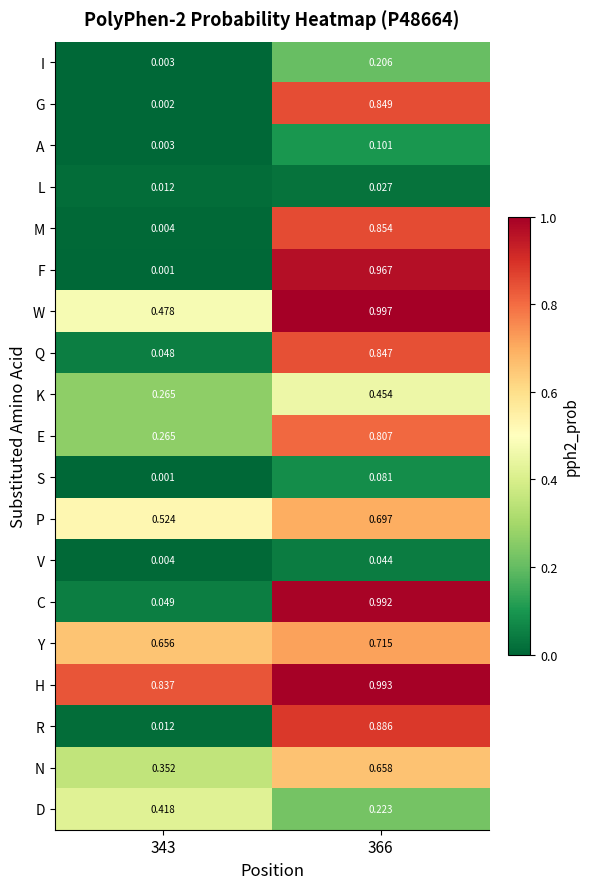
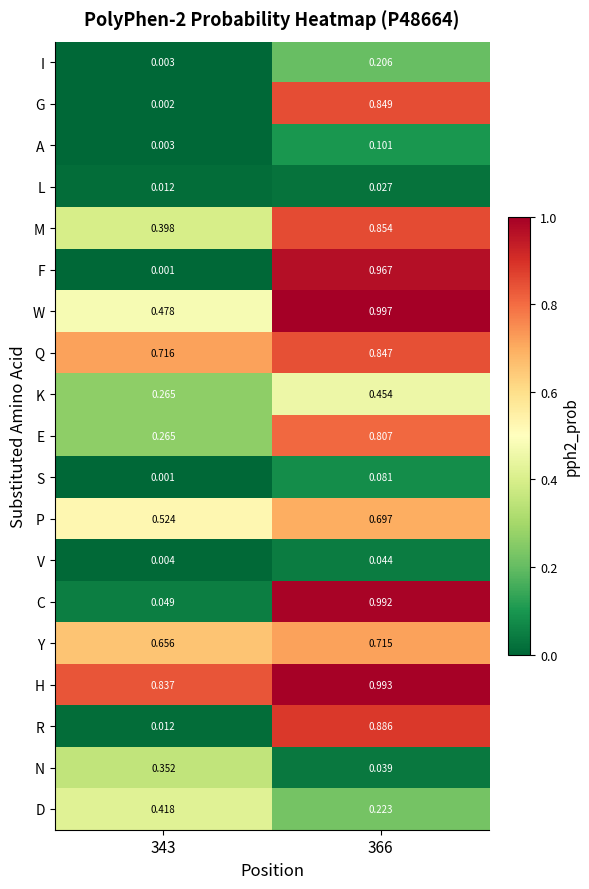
  {
    "I": {
      "343": 0.003,
      "366": 0.206
    },
    "G": {
      "343": 0.002,
      "366": 0.849
    },
    "A": {
      "343": 0.003,
      "366": 0.101
    },
    "L": {
      "343": 0.012,
      "366": 0.027
    },
    "M": {
-     "343": 0.004,
+     "343": 0.398,
      "366": 0.854
    },
    "F": {
      "343": 0.001,
      "366": 0.967
    },
    "W": {
      "343": 0.478,
      "366": 0.997
    },
    "Q": {
-     "343": 0.048,
+     "343": 0.716,
      "366": 0.847
    },
    "K": {
      "343": 0.265,
      "366": 0.454
    },
    "E": {
      "343": 0.265,
      "366": 0.807
    },
    "S": {
      "343": 0.001,
      "366": 0.081
    },
    "P": {
      "343": 0.524,
      "366": 0.697
    },
    "V": {
      "343": 0.004,
      "366": 0.044
    },
    "C": {
      "343": 0.049,
      "366": 0.992
    },
    "Y": {
      "343": 0.656,
      "366": 0.715
    },
    "H": {
      "343": 0.837,
      "366": 0.993
    },
    "R": {
      "343": 0.012,
      "366": 0.886
    },
    "N": {
      "343": 0.352,
-     "366": 0.658
+     "366": 0.039
    },
    "D": {
      "343": 0.418,
      "366": 0.223
    }
  }
